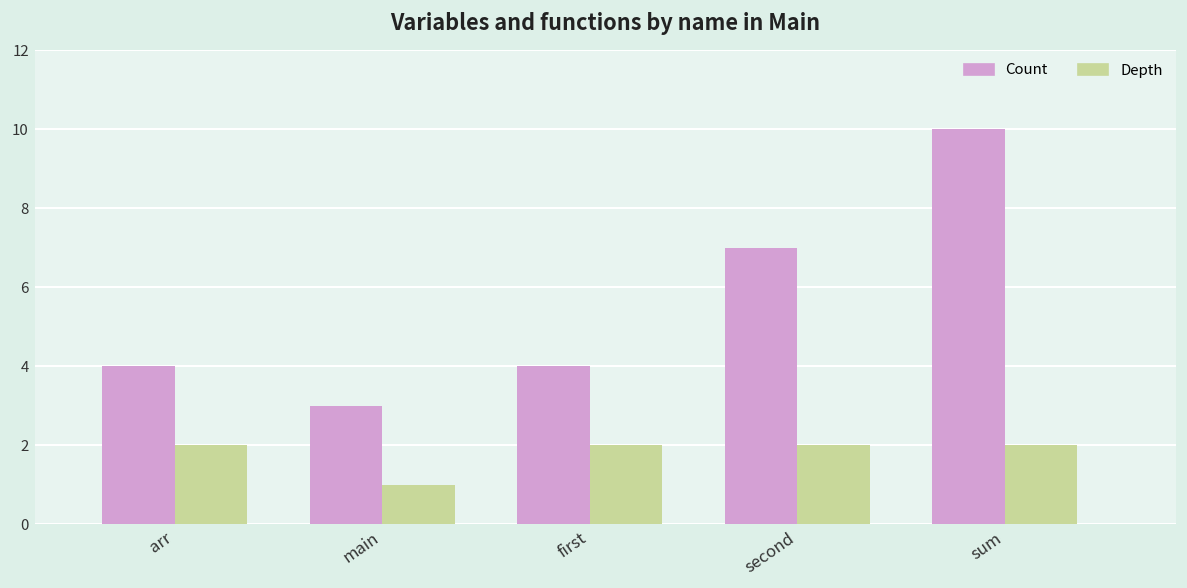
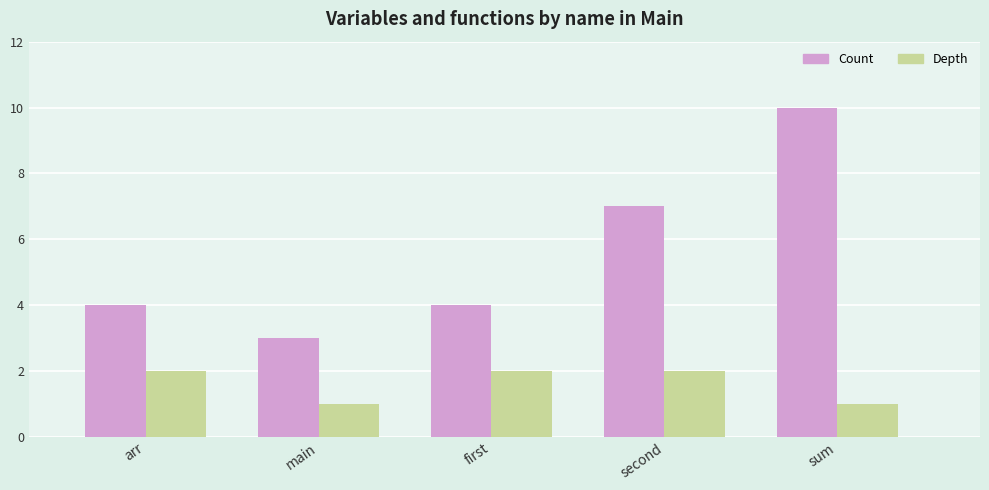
  {
    "Count": {
      "arr": 4,
      "main": 3,
      "first": 4,
      "second": 7,
      "sum": 10
    },
    "Depth": {
      "arr": 2,
      "main": 1,
      "first": 2,
      "second": 2,
-     "sum": 2
+     "sum": 1
    }
  }
